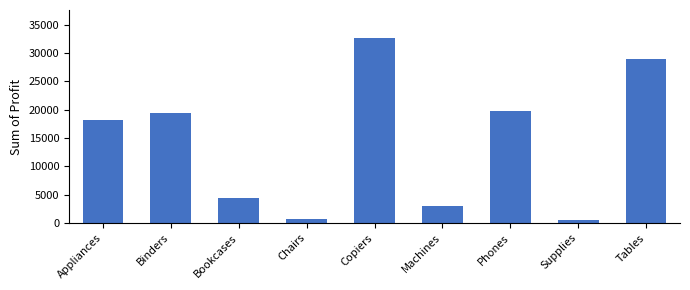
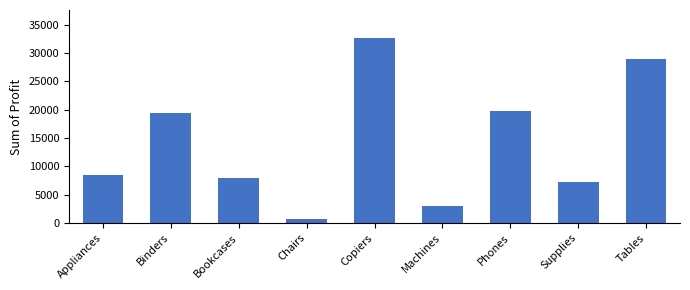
  {
-   "Appliances": 18000,
+   "Appliances": 9000,
    "Binders": 19000,
-   "Bookcases": 4000,
+   "Bookcases": 8000,
    "Chairs": 1000,
    "Copiers": 33000,
    "Machines": 3000,
    "Phones": 20000,
-   "Supplies": 1000,
+   "Supplies": 7000,
    "Tables": 29000
  }
